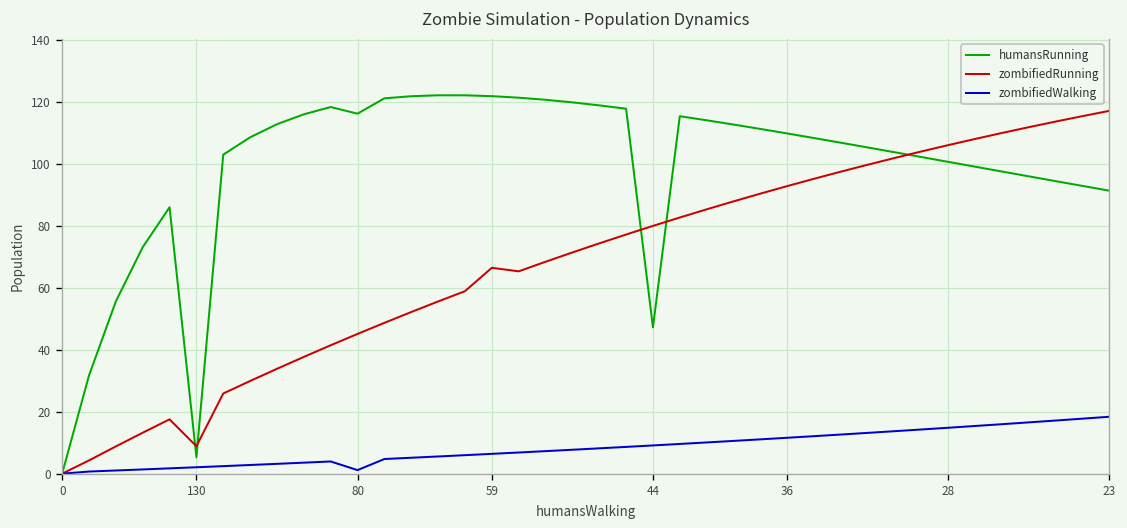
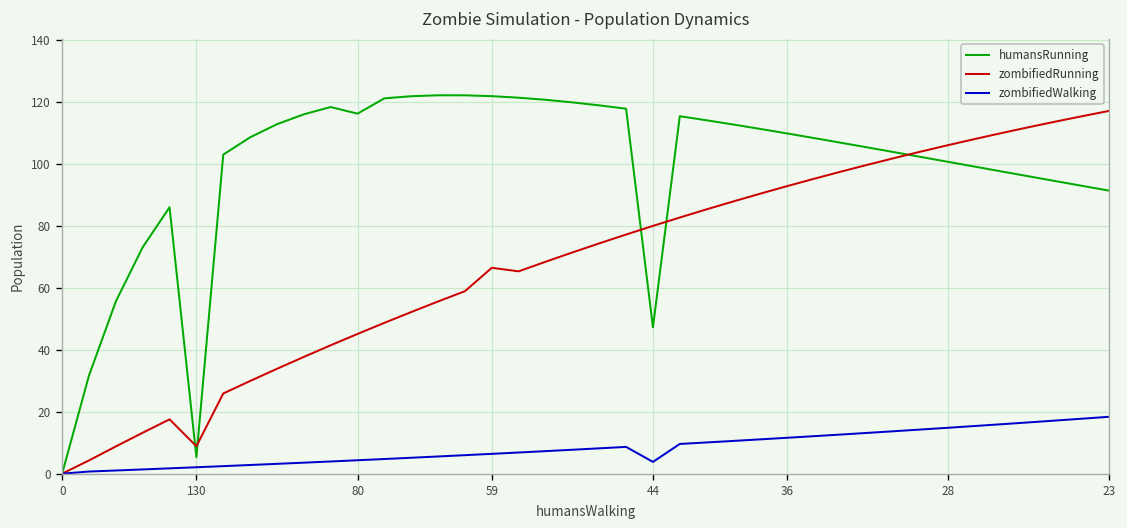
  {
    "humansRunning": {
      "130": 5,
      "80": 116,
      "59": 122,
      "44": 47
    },
    "zombifiedRunning": {
      "130": 9,
      "80": 45,
      "59": 67,
      "44": 80
    },
    "zombifiedWalking": {
      "130": 2,
-     "80": 1,
+     "80": 4,
      "59": 6,
-     "44": 9
+     "44": 4
    }
  }
